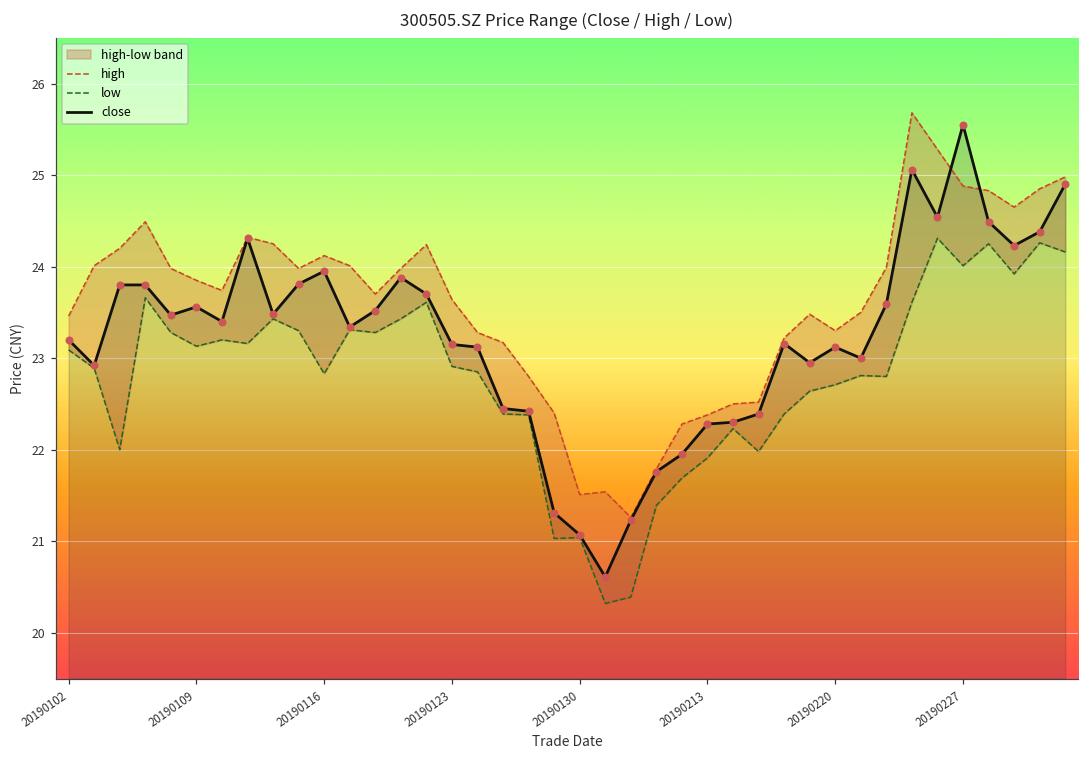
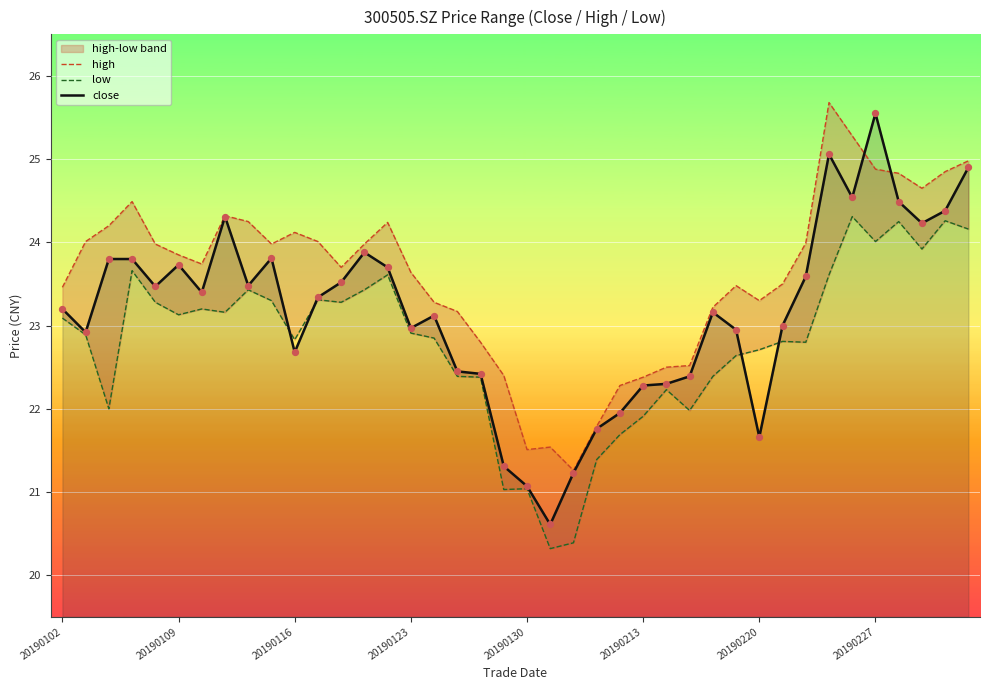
  {
    "high-low band": {
      "20190102": 23.5,
      "20190109": 23.9,
      "20190116": 24.1,
      "20190123": 23.6,
      "20190130": 21.5,
      "20190213": 22.4,
      "20190220": 23.3,
      "20190227": 24.9
    },
    "low": {
      "20190102": 23.1,
      "20190109": 23.1,
      "20190116": 22.8,
      "20190123": 22.9,
      "20190213": 21.9,
      "20190220": 22.7,
      "20190227": 24.0
    },
    "close": {
      "20190102": 23.2,
-     "20190109": 23.6,
-     "20190116": 24.0,
-     "20190123": 23.2,
+     "20190109": 23.7,
+     "20190116": 22.7,
+     "20190123": 23.0,
      "20190213": 22.3,
-     "20190220": 23.1,
+     "20190220": 21.7,
      "20190227": 25.6
    }
  }
